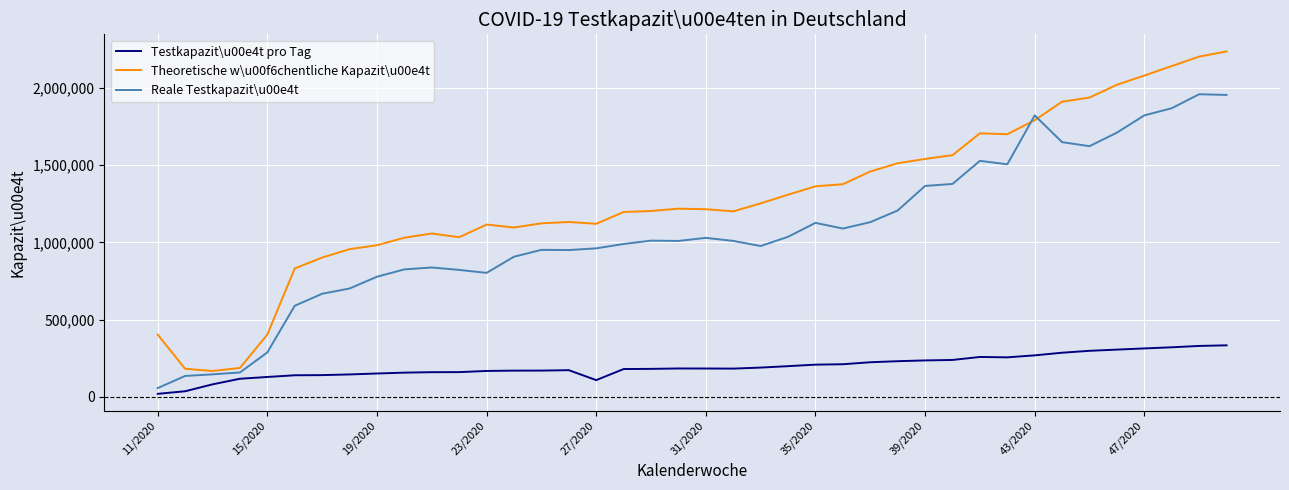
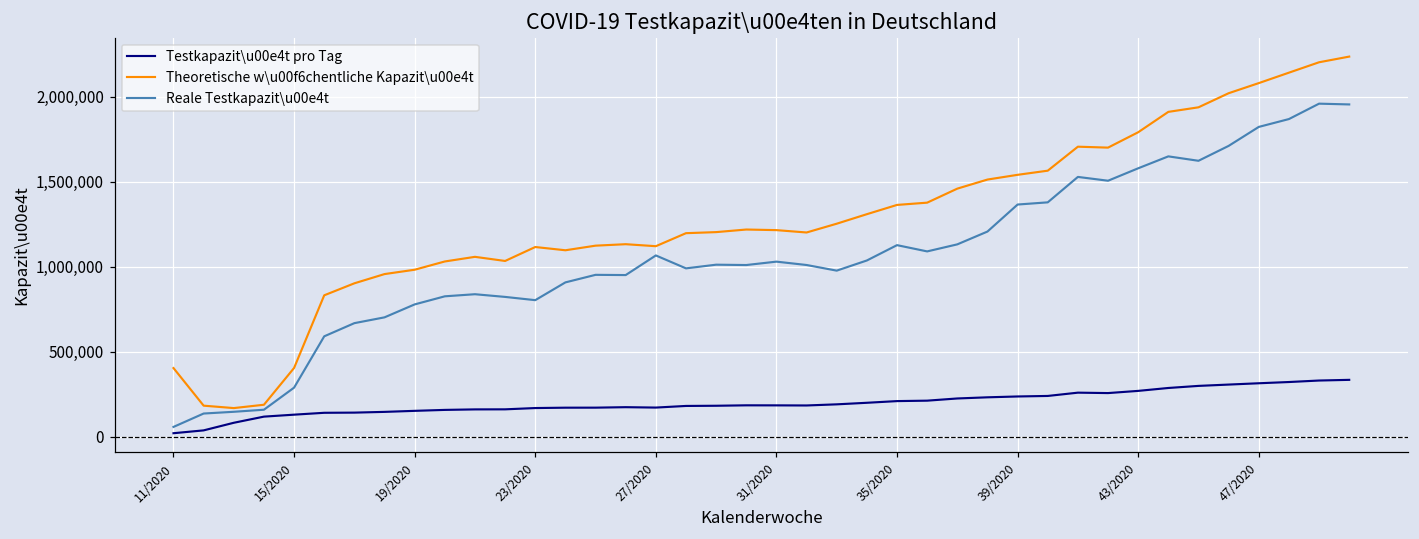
  {
    "Testkapazit\\u00e4t pro Tag": {
      "11/2020": "20,000",
      "15/2020": "130,000",
      "19/2020": "150,000",
      "23/2020": "170,000",
-     "27/2020": "110,000",
+     "27/2020": "170,000",
      "31/2020": "180,000",
      "35/2020": "210,000",
      "39/2020": "240,000",
      "43/2020": "270,000",
      "47/2020": "310,000"
    },
    "Theoretische w\\u00f6chentliche Kapazit\\u00e4t": {
      "11/2020": "400,000",
      "15/2020": "400,000",
      "19/2020": "980,000",
      "23/2020": "1,120,000",
      "27/2020": "1,120,000",
      "31/2020": "1,210,000",
      "35/2020": "1,360,000",
      "39/2020": "1,540,000",
      "43/2020": "1,790,000",
      "47/2020": "2,080,000"
    },
    "Reale Testkapazit\\u00e4t": {
      "11/2020": "60,000",
      "15/2020": "290,000",
      "19/2020": "780,000",
      "23/2020": "800,000",
-     "27/2020": "960,000",
+     "27/2020": "1,070,000",
      "31/2020": "1,030,000",
      "35/2020": "1,130,000",
      "39/2020": "1,370,000",
-     "43/2020": "1,820,000",
+     "43/2020": "1,580,000",
      "47/2020": "1,820,000"
    }
  }
